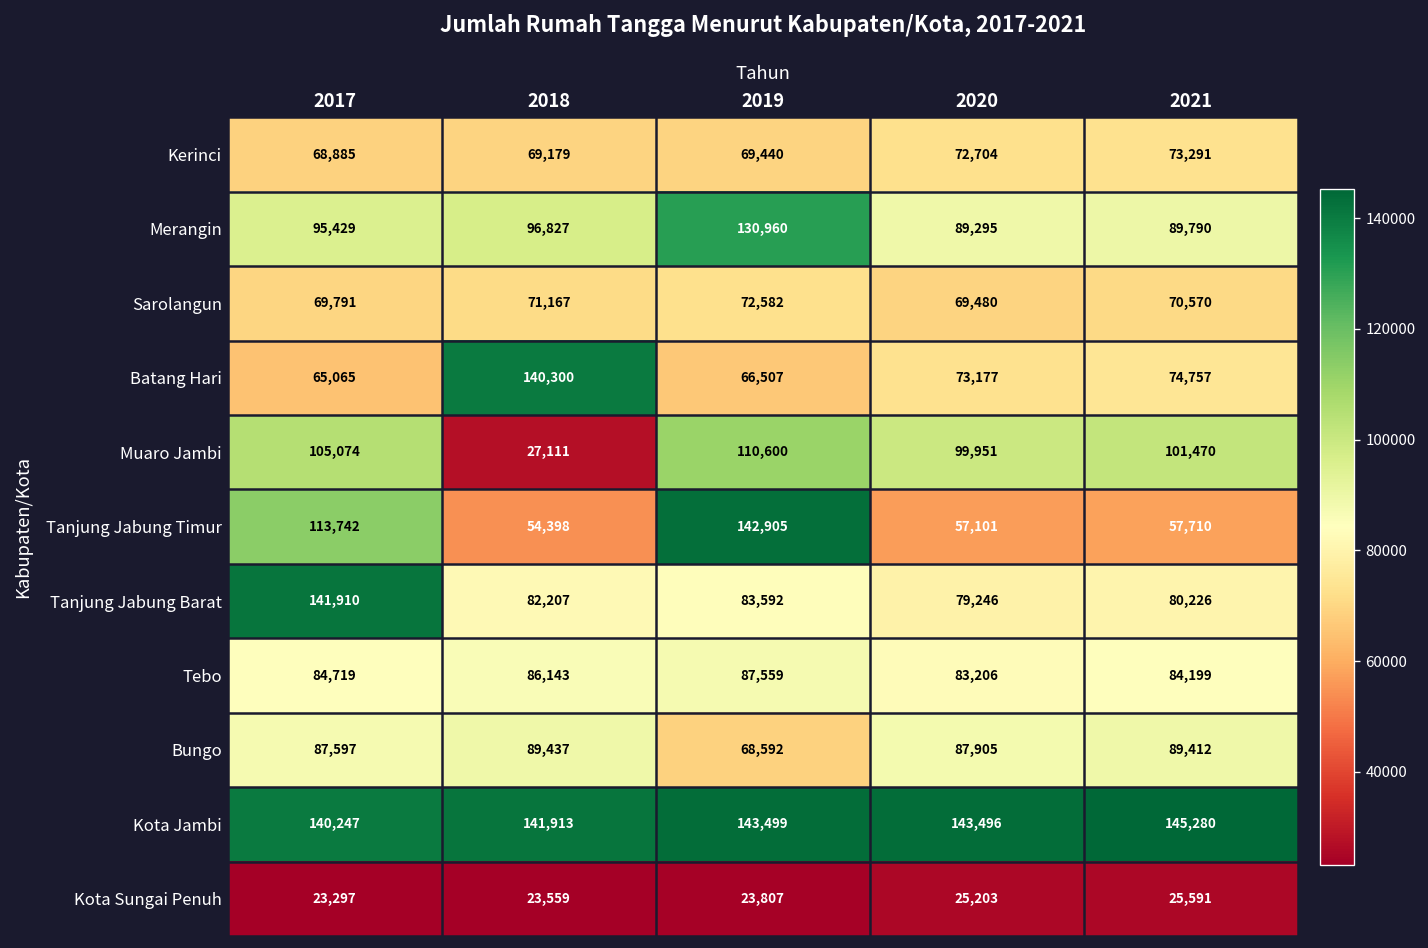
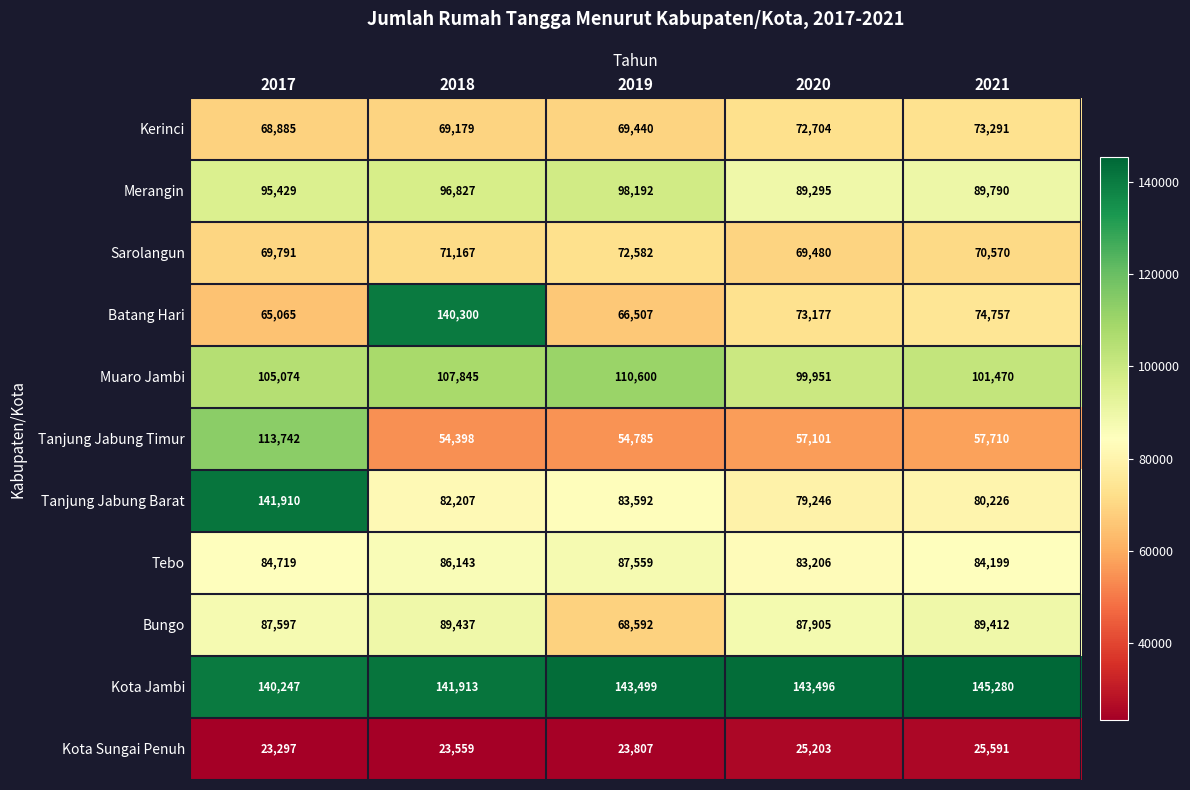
  {
    "Kerinci": {
      "2017": "68,885",
      "2018": "69,179",
      "2019": "69,440",
      "2020": "72,704",
      "2021": "73,291"
    },
    "Merangin": {
      "2017": "95,429",
      "2018": "96,827",
-     "2019": "130,960",
+     "2019": "98,192",
      "2020": "89,295",
      "2021": "89,790"
    },
    "Sarolangun": {
      "2017": "69,791",
      "2018": "71,167",
      "2019": "72,582",
      "2020": "69,480",
      "2021": "70,570"
    },
    "Batang Hari": {
      "2017": "65,065",
      "2018": "140,300",
      "2019": "66,507",
      "2020": "73,177",
      "2021": "74,757"
    },
    "Muaro Jambi": {
      "2017": "105,074",
-     "2018": "27,111",
+     "2018": "107,845",
      "2019": "110,600",
      "2020": "99,951",
      "2021": "101,470"
    },
    "Tanjung Jabung Timur": {
      "2017": "113,742",
      "2018": "54,398",
-     "2019": "142,905",
+     "2019": "54,785",
      "2020": "57,101",
      "2021": "57,710"
    },
    "Tanjung Jabung Barat": {
      "2017": "141,910",
      "2018": "82,207",
      "2019": "83,592",
      "2020": "79,246",
      "2021": "80,226"
    },
    "Tebo": {
      "2017": "84,719",
      "2018": "86,143",
      "2019": "87,559",
      "2020": "83,206",
      "2021": "84,199"
    },
    "Bungo": {
      "2017": "87,597",
      "2018": "89,437",
      "2019": "68,592",
      "2020": "87,905",
      "2021": "89,412"
    },
    "Kota Jambi": {
      "2017": "140,247",
      "2018": "141,913",
      "2019": "143,499",
      "2020": "143,496",
      "2021": "145,280"
    },
    "Kota Sungai Penuh": {
      "2017": "23,297",
      "2018": "23,559",
      "2019": "23,807",
      "2020": "25,203",
      "2021": "25,591"
    }
  }
